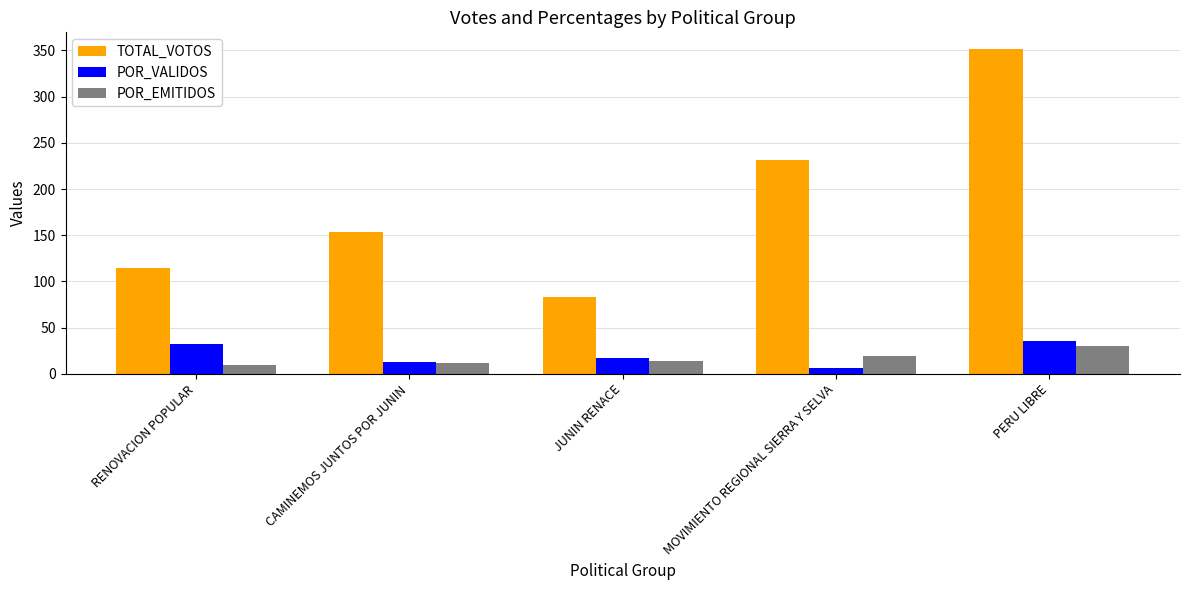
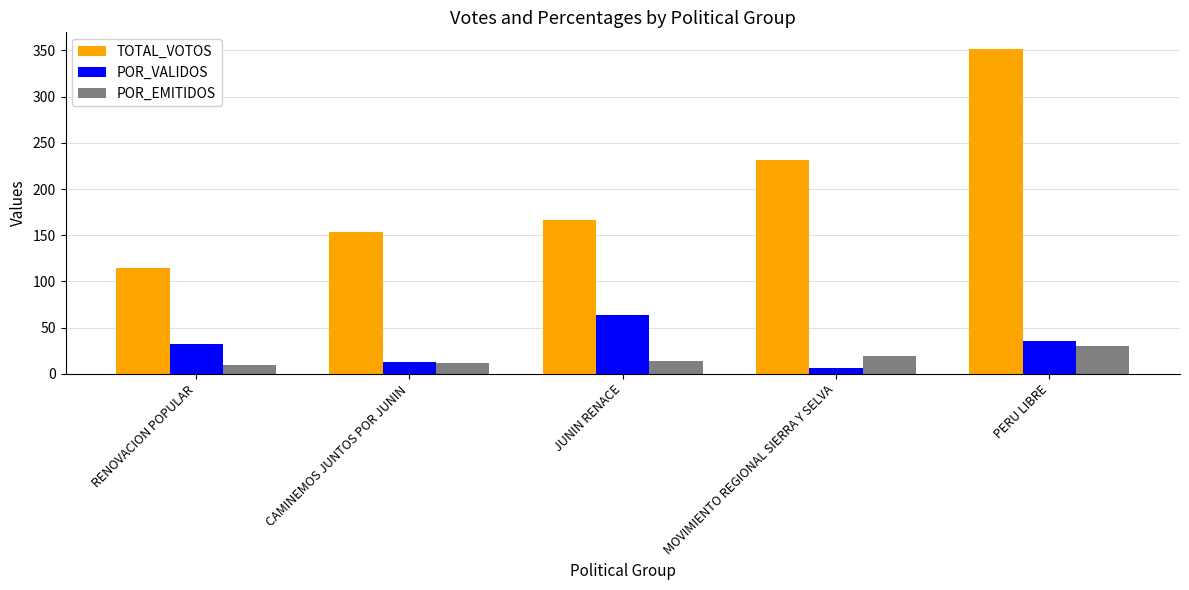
  {
    "TOTAL_VOTOS": {
      "RENOVACION POPULAR": 120,
      "CAMINEMOS JUNTOS POR JUNIN": 150,
-     "JUNIN RENACE": 80,
+     "JUNIN RENACE": 170,
      "MOVIMIENTO REGIONAL SIERRA Y SELVA": 230,
      "PERU LIBRE": 350
    },
    "POR_VALIDOS": {
      "RENOVACION POPULAR": 30,
      "CAMINEMOS JUNTOS POR JUNIN": 10,
-     "JUNIN RENACE": 20,
+     "JUNIN RENACE": 60,
      "MOVIMIENTO REGIONAL SIERRA Y SELVA": 10,
      "PERU LIBRE": 40
    },
    "POR_EMITIDOS": {
      "RENOVACION POPULAR": 10,
      "CAMINEMOS JUNTOS POR JUNIN": 10,
      "JUNIN RENACE": 10,
      "MOVIMIENTO REGIONAL SIERRA Y SELVA": 20,
      "PERU LIBRE": 30
    }
  }
